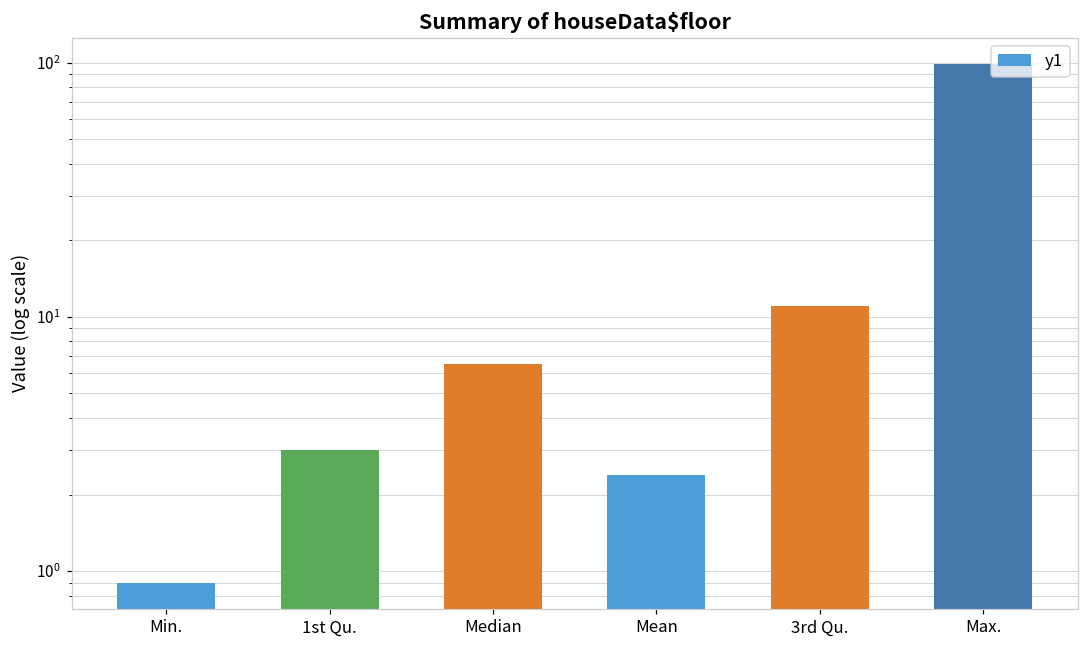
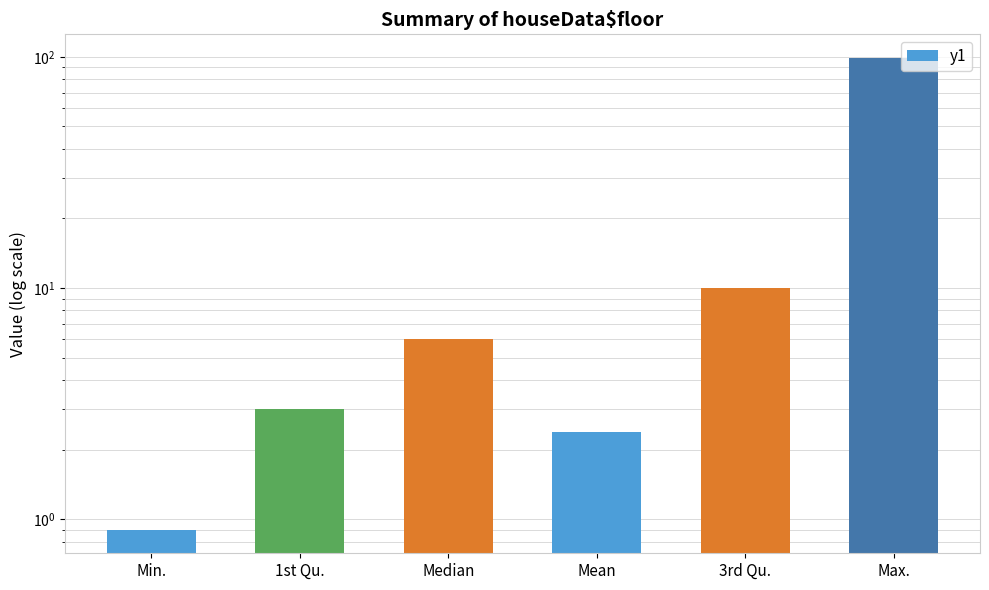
  {
    "Min.": 0.9,
    "1st Qu.": 3.0,
-   "Median": 6.5,
+   "Median": 6.0,
    "Mean": 2.4,
-   "3rd Qu.": 11,
+   "3rd Qu.": 10,
    "Max.": 99
  }
